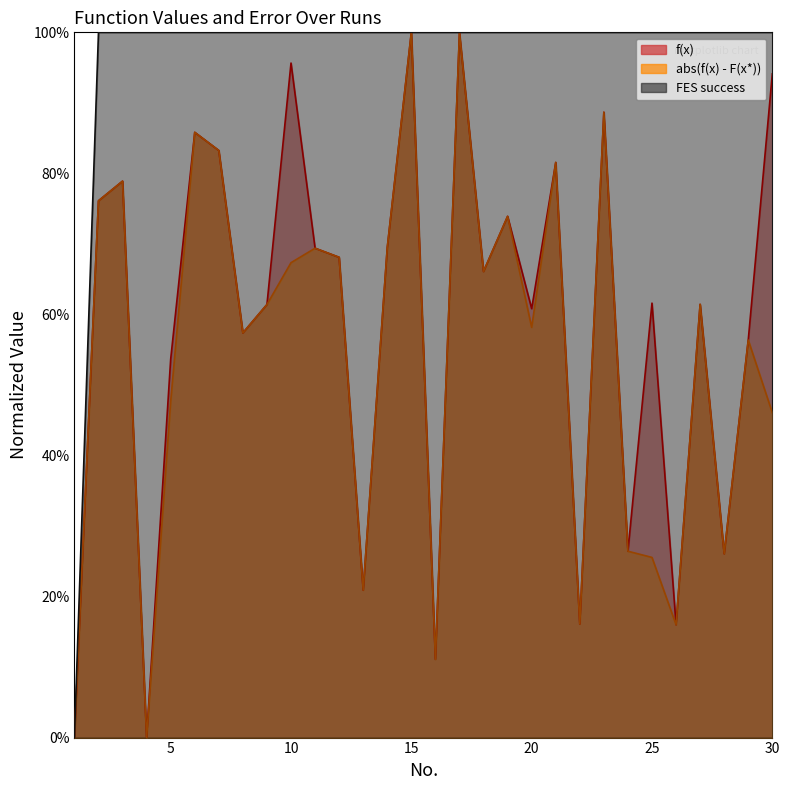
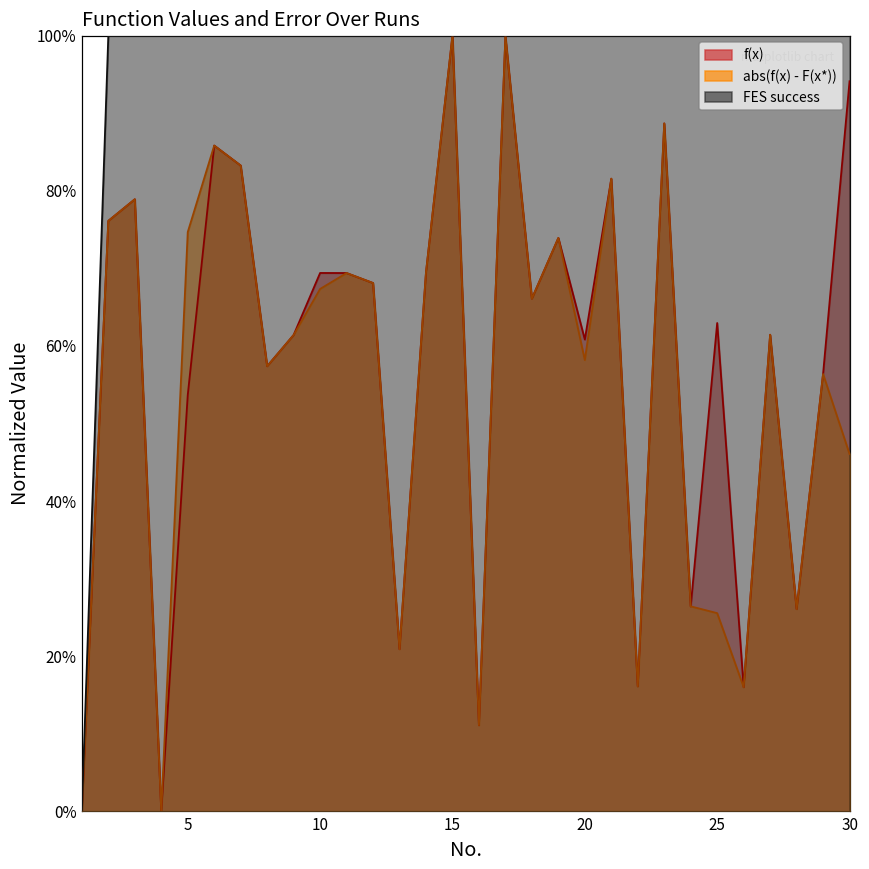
  {
    "f(x)": {
      "5": "54%",
-     "10": "96%",
+     "10": "69%",
      "20": "61%",
-     "25": "62%",
+     "25": "63%",
      "30": "94%"
    },
    "abs(f(x) - F(x*))": {
-     "5": "48%",
+     "5": "75%",
      "10": "67%",
      "20": "58%",
      "25": "26%",
      "30": "46%"
    },
    "FES success": {
      "5": "100%",
      "10": "100%",
      "20": "100%",
      "25": "100%",
      "30": "100%"
    }
  }
